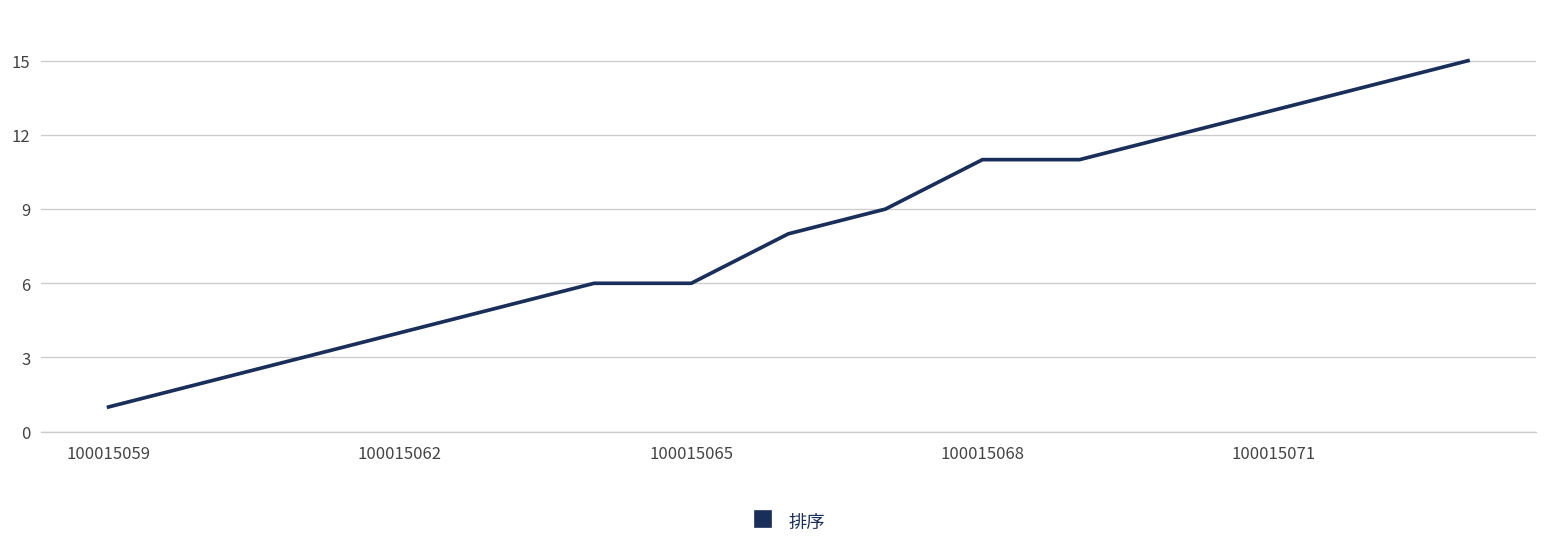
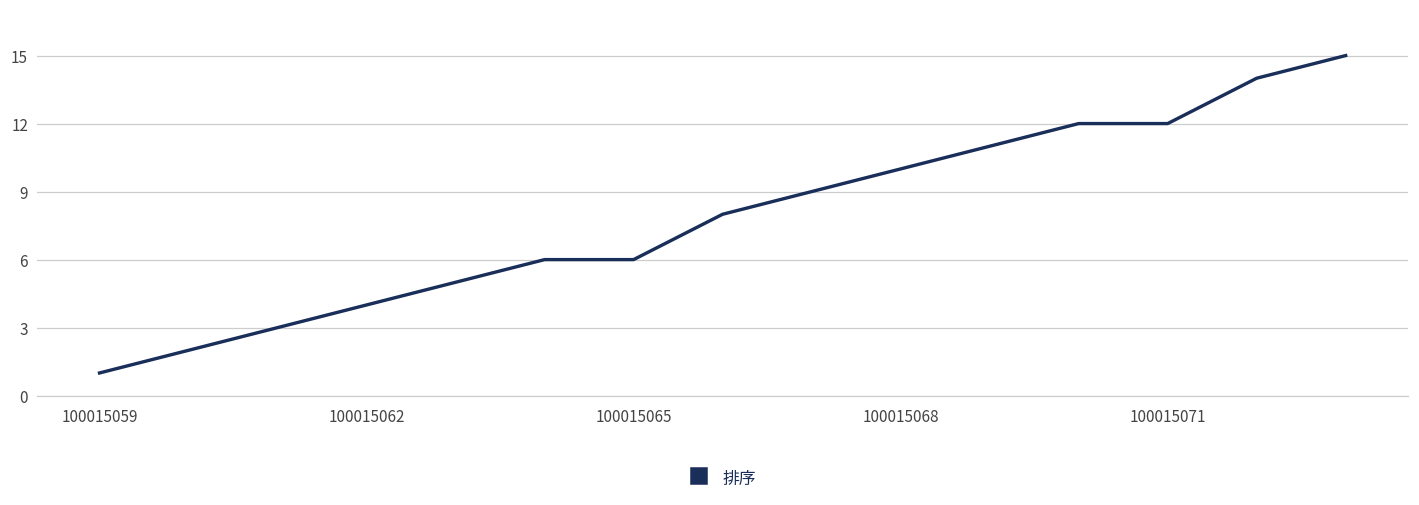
  {
    "100015059": 1,
    "100015062": 4,
    "100015065": 6,
-   "100015068": 11,
-   "100015071": 13
+   "100015068": 10,
+   "100015071": 12
  }
